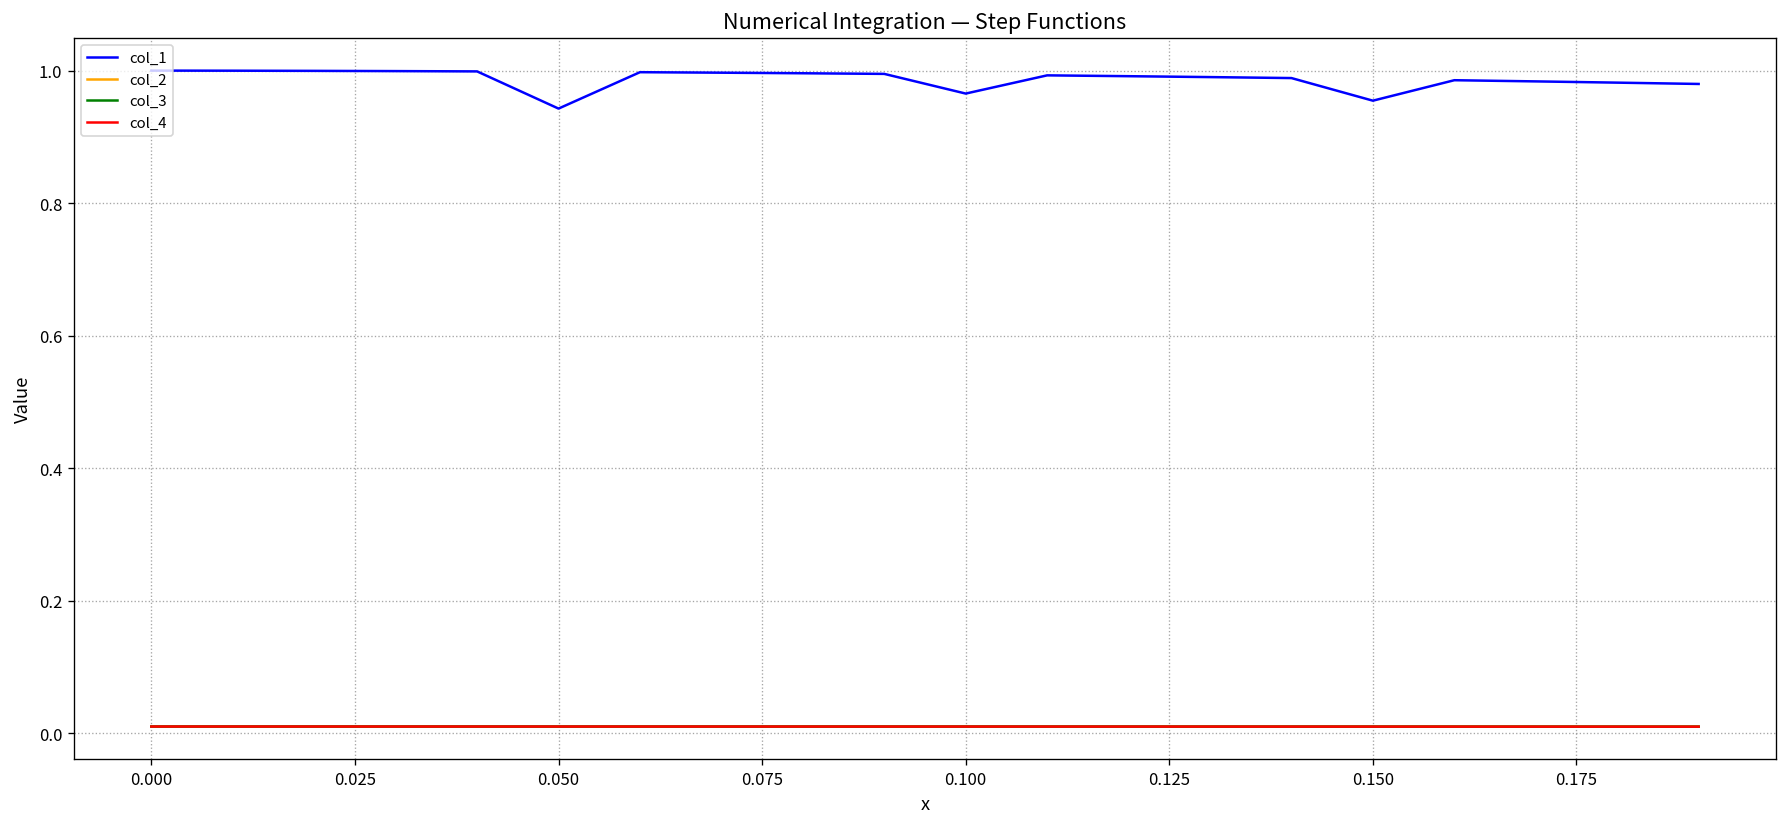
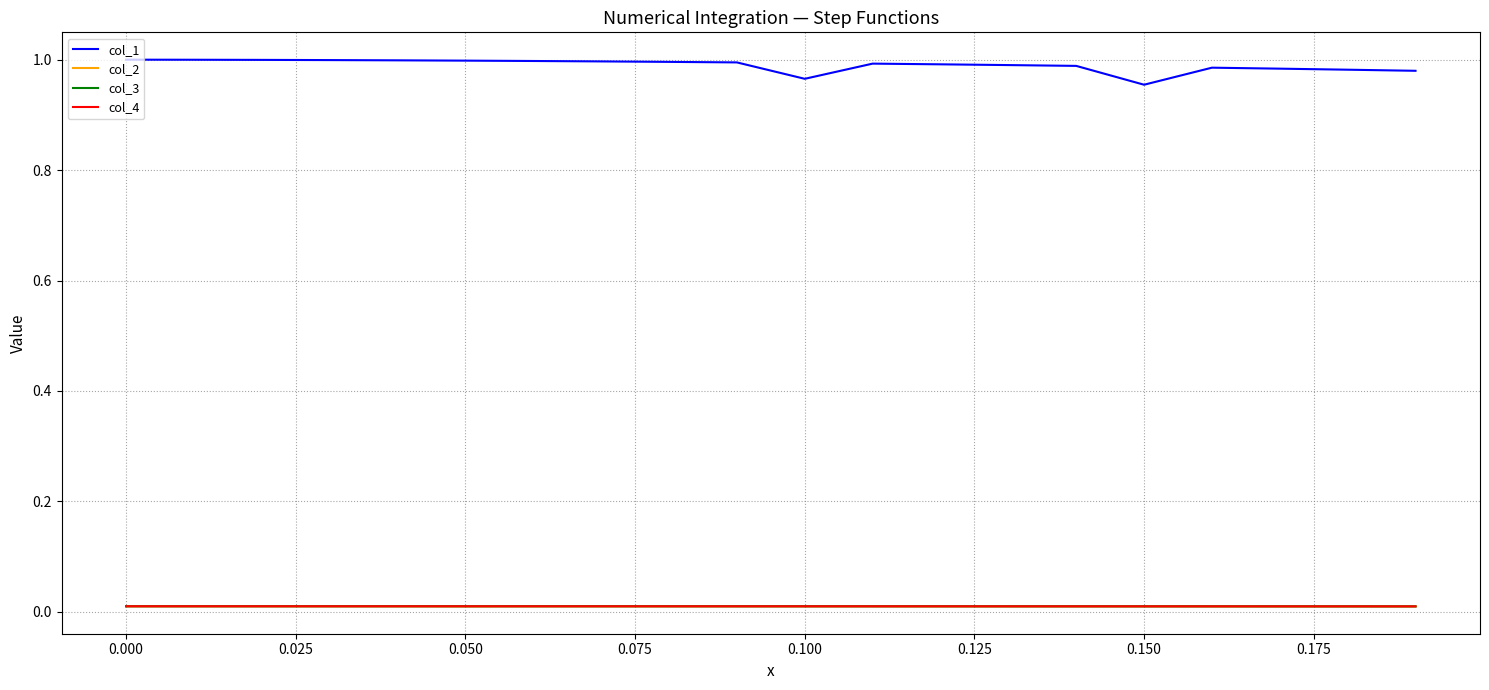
  {
    "col_1": {
-     "0.050": 0.94,
+     "0.050": 1.00,
      "0.100": 0.97,
      "0.150": 0.95
    },
    "col_4": {
      "0.000": 0.01,
      "0.050": 0.01,
      "0.100": 0.01,
      "0.150": 0.01
    }
  }
